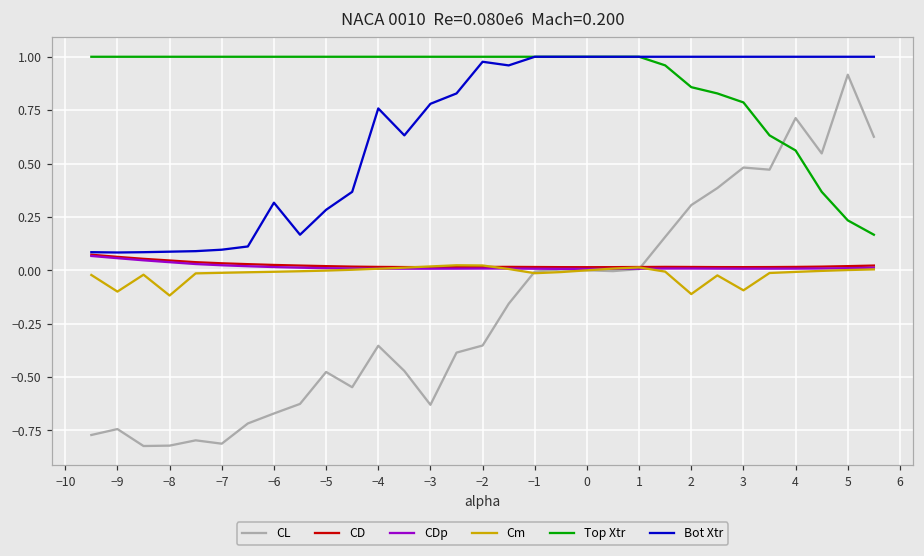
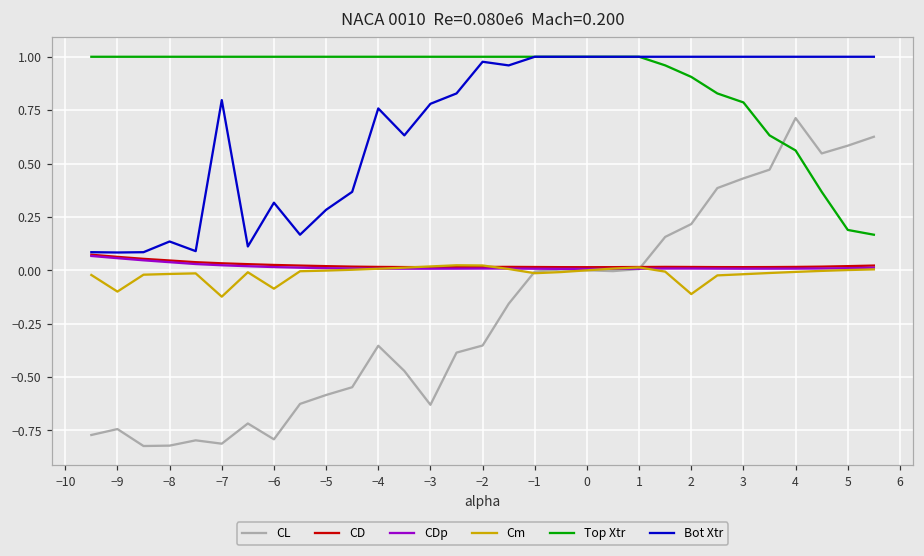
  {
    "CL": {
      "−9": -0.74,
      "−8": -0.82,
      "−7": -0.81,
-     "−6": -0.67,
-     "−5": -0.48,
+     "−6": -0.79,
+     "−5": -0.58,
      "−4": -0.35,
      "−3": -0.63,
      "−2": -0.35,
-     "2": 0.31,
-     "3": 0.48,
+     "2": 0.22,
+     "3": 0.43,
      "4": 0.71,
-     "5": 0.92
+     "5": 0.58
    },
    "Cm": {
      "−9": -0.10,
-     "−8": -0.12,
-     "−7": -0.01,
-     "−6": -0.01,
+     "−8": -0.02,
+     "−7": -0.12,
+     "−6": -0.09,
      "2": -0.11,
-     "3": -0.09,
+     "3": -0.02,
      "4": -0.01
    },
    "Top Xtr": {
      "−9": 1.00,
      "−8": 1.00,
      "−7": 1.00,
      "−6": 1.00,
      "−5": 1.00,
      "−4": 1.00,
      "−3": 1.00,
      "−2": 1.00,
-     "2": 0.86,
+     "2": 0.91,
      "3": 0.79,
      "4": 0.56,
-     "5": 0.23
+     "5": 0.19
    },
    "Bot Xtr": {
      "−9": 0.08,
-     "−8": 0.09,
-     "−7": 0.10,
+     "−8": 0.14,
+     "−7": 0.80,
      "−6": 0.32,
      "−5": 0.28,
      "−4": 0.76,
      "−3": 0.78,
      "−2": 0.98,
      "2": 1.00,
      "3": 1.00,
      "4": 1.00,
      "5": 1.00
    }
  }
